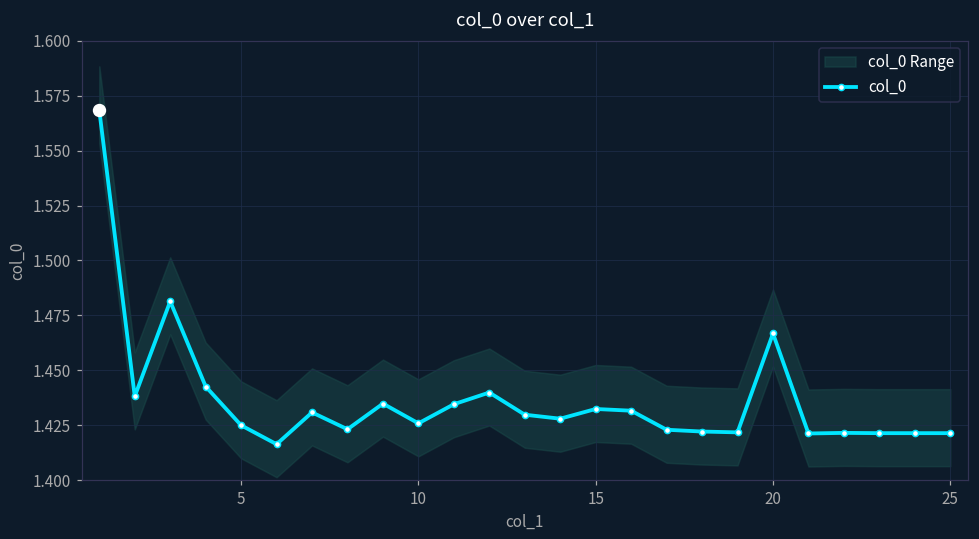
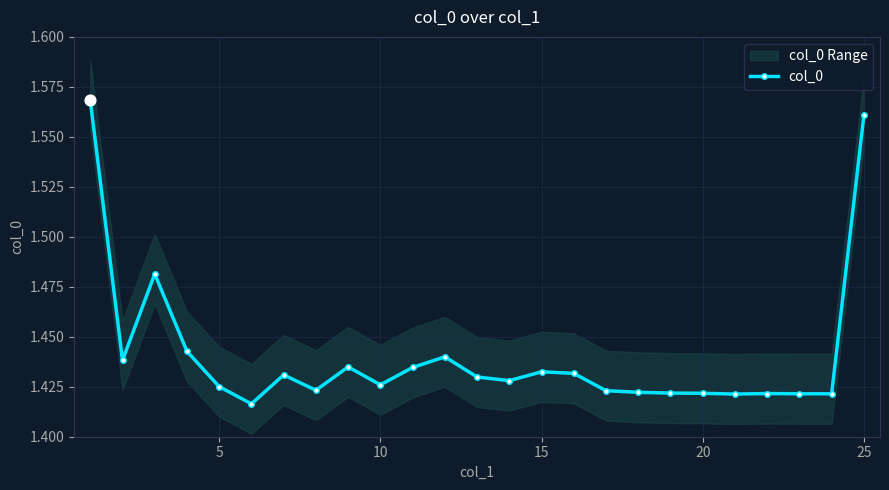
  {
    "col_0": {
      "5": 1.425,
      "10": 1.426,
      "15": 1.432,
-     "20": 1.467,
-     "25": 1.421
+     "20": 1.422,
+     "25": 1.561
    }
  }
